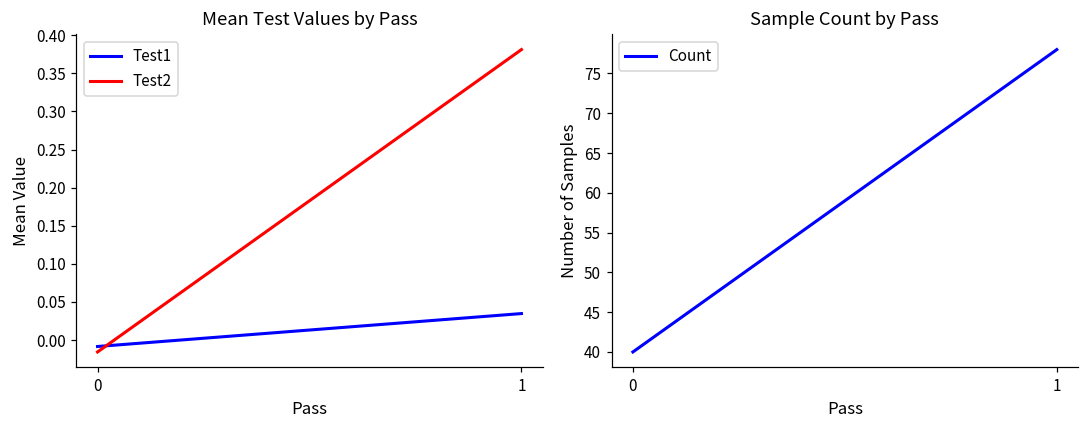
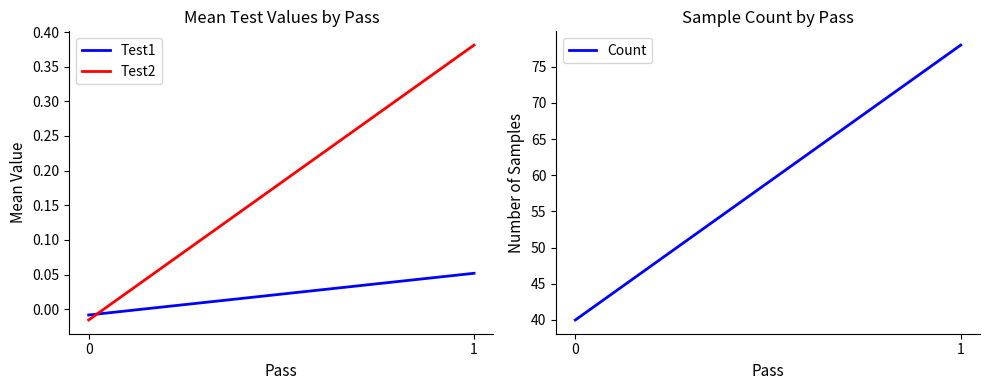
  {
    "Mean Test Values by Pass": {
      "Test1": {
        "0": -0.01,
-       "1": 0.03
+       "1": 0.05
      },
      "Test2": {
        "0": -0.02,
        "1": 0.38
      }
    },
    "Sample Count by Pass": {
      "0": 40,
      "1": 78
    }
  }
